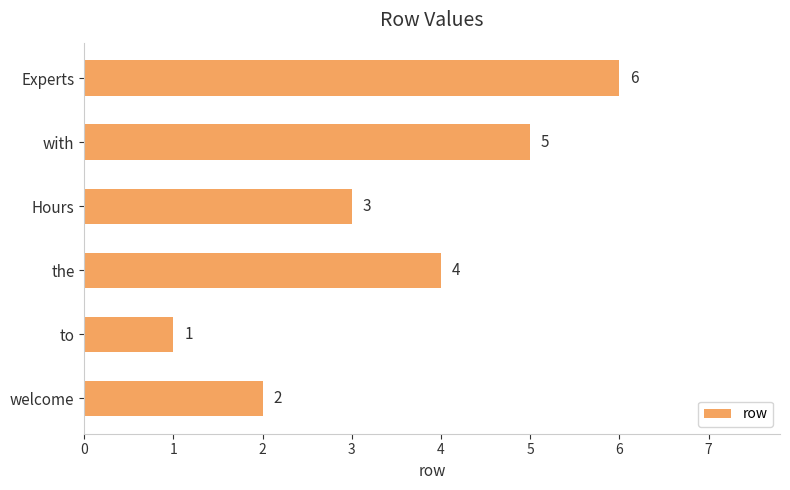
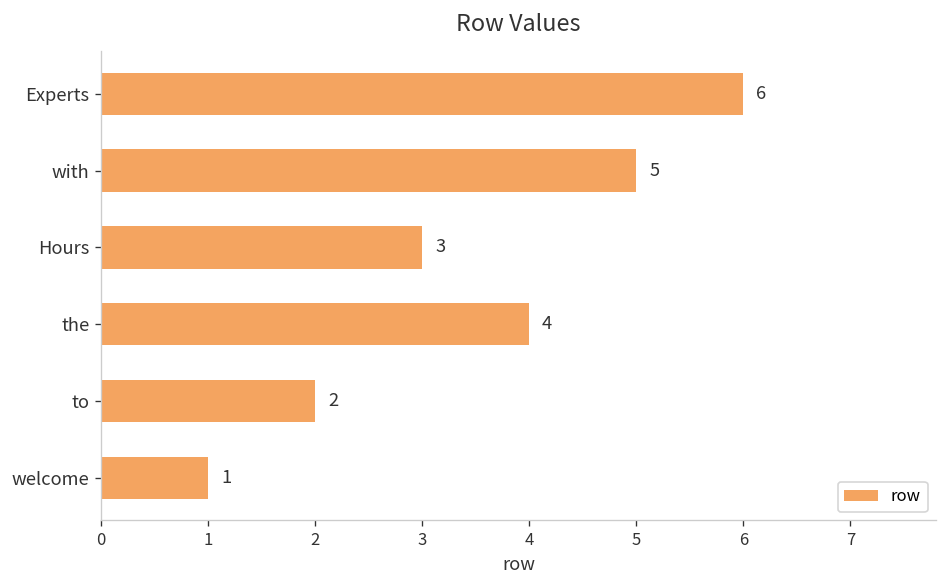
  {
    "Experts": 6,
    "with": 5,
    "Hours": 3,
    "the": 4,
-   "to": 1,
-   "welcome": 2
+   "to": 2,
+   "welcome": 1
  }
